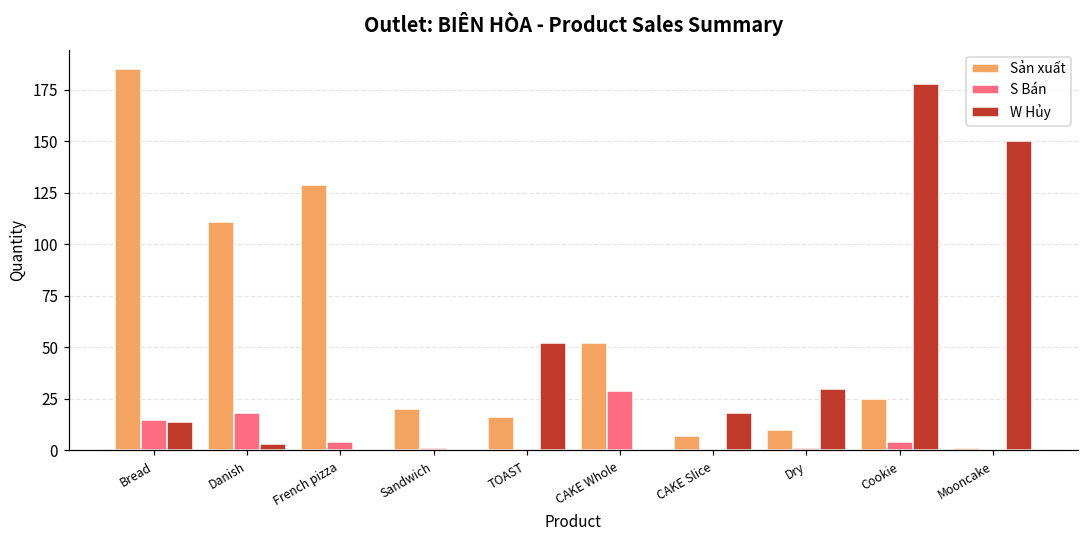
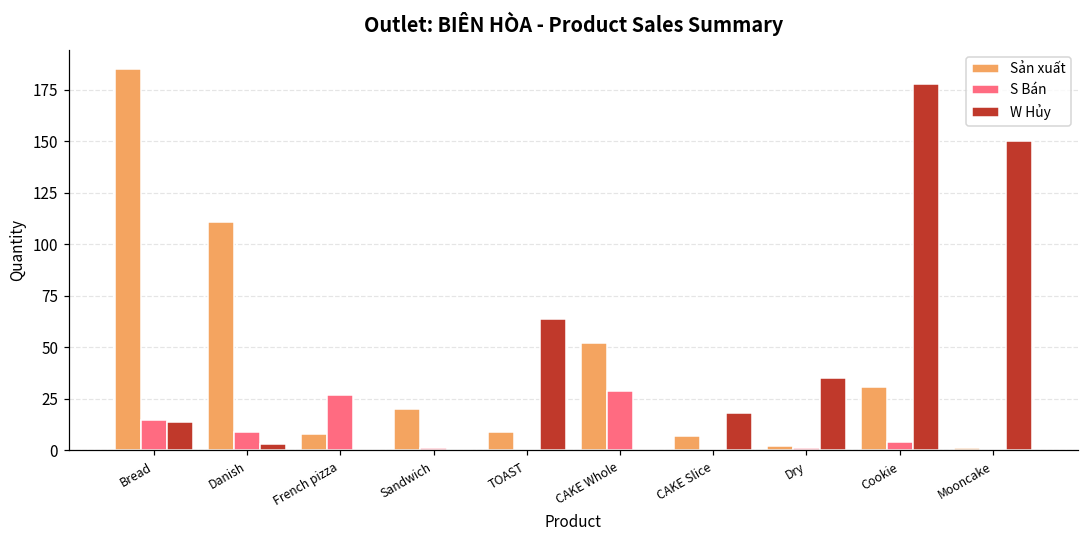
  {
    "Sản xuất": {
      "Bread": 185,
      "Danish": 111,
-     "French pizza": 129,
+     "French pizza": 8,
      "Sandwich": 20,
-     "TOAST": 16,
+     "TOAST": 9,
      "CAKE Whole": 52,
      "CAKE Slice": 7,
-     "Dry": 10,
-     "Cookie": 25
+     "Dry": 2,
+     "Cookie": 31
    },
    "S Bán": {
      "Bread": 15,
-     "Danish": 18,
-     "French pizza": 4,
+     "Danish": 9,
+     "French pizza": 27,
      "TOAST": 0,
      "CAKE Whole": 29,
      "CAKE Slice": 0,
      "Cookie": 4,
      "Mooncake": 0
    },
    "W Hủy": {
      "Bread": 14,
      "Danish": 3,
      "French pizza": 0,
      "Sandwich": 0,
-     "TOAST": 52,
+     "TOAST": 64,
      "CAKE Whole": 0,
      "CAKE Slice": 18,
-     "Dry": 30,
+     "Dry": 35,
      "Cookie": 178,
      "Mooncake": 150
    }
  }
